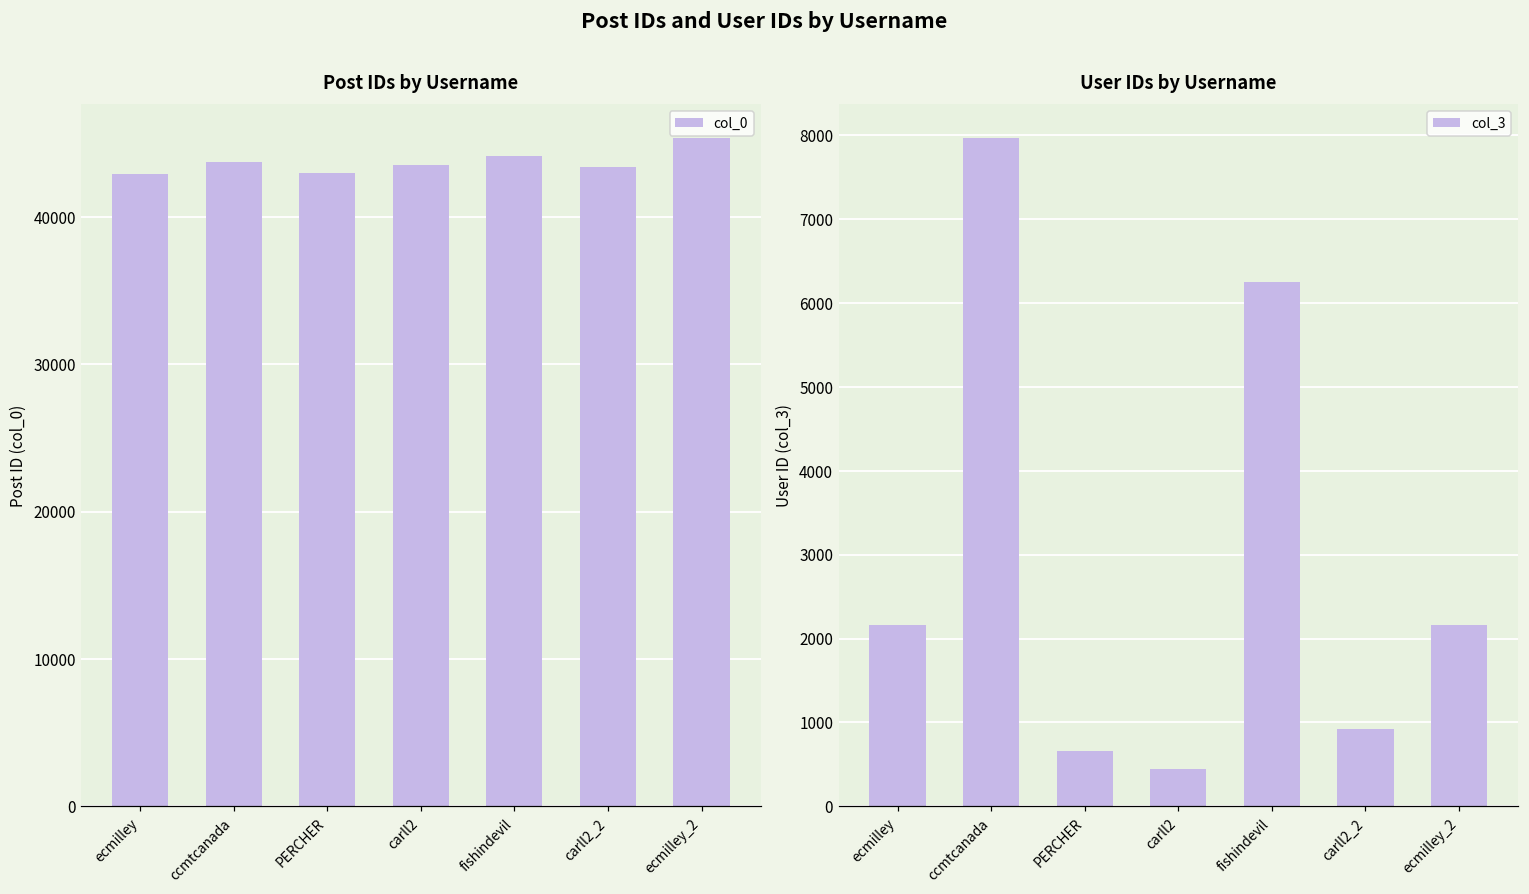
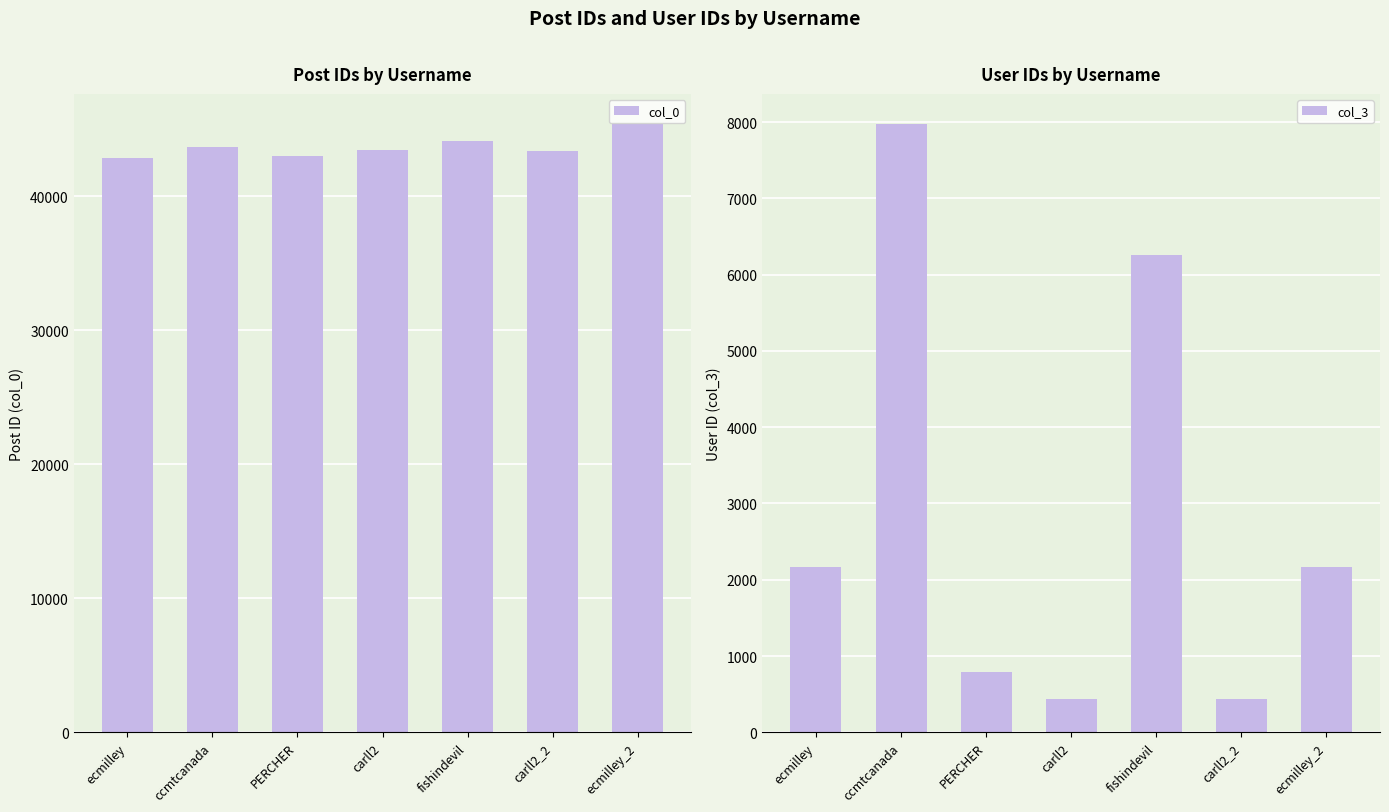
  {
    "Post IDs by Username": {
      "ecmilley": 42900,
      "ccmtcanada": 43700,
      "PERCHER": 43000,
      "carll2": 43500,
      "fishindevil": 44200,
      "carll2_2": 43400,
      "ecmilley_2": 45400
    },
    "User IDs by Username": {
      "ecmilley": 2200,
      "ccmtcanada": 8000,
-     "PERCHER": 700,
+     "PERCHER": 800,
      "carll2": 400,
      "fishindevil": 6300,
-     "carll2_2": 900,
+     "carll2_2": 400,
      "ecmilley_2": 2200
    }
  }
